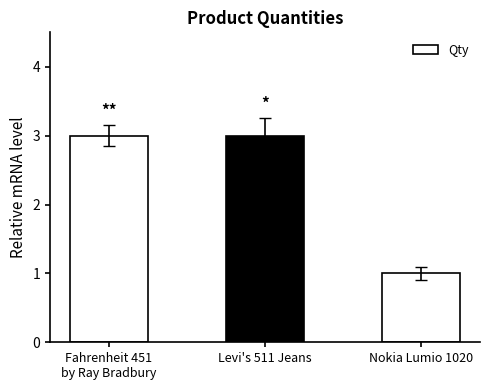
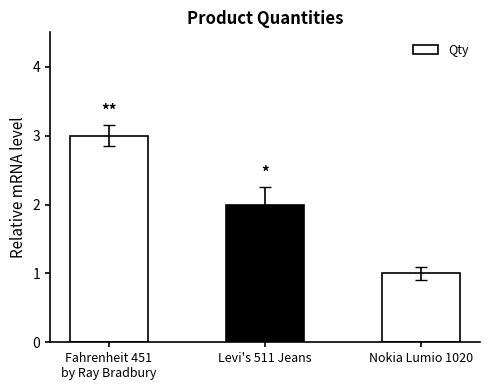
  {
    "Qty": {
      "Fahrenheit 451 by Ray Bradbury": 3,
-     "Levi's 511 Jeans": 3,
+     "Levi's 511 Jeans": 2,
      "Nokia Lumio 1020": 1
    }
  }
